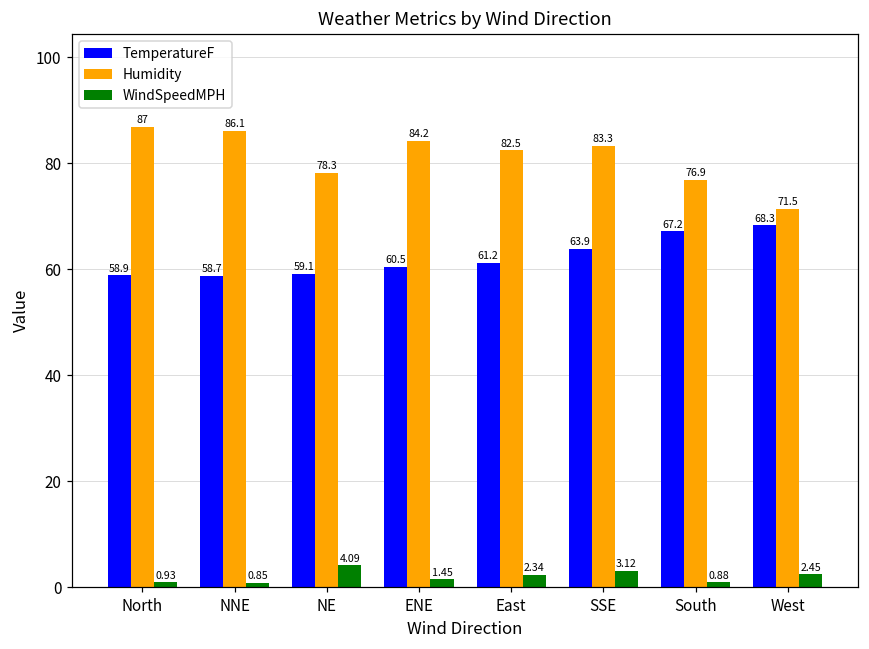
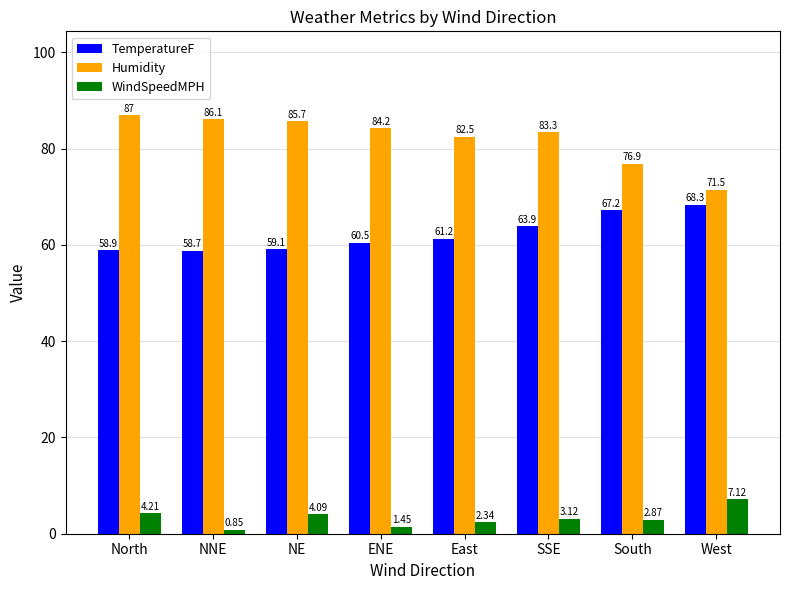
  {
    "TemperatureF": {
      "North": 58.9,
      "NNE": 58.7,
      "NE": 59.1,
      "ENE": 60.5,
      "East": 61.2,
      "SSE": 63.9,
      "South": 67.2,
      "West": 68.3
    },
    "Humidity": {
      "North": 87,
      "NNE": 86.1,
-     "NE": 78.3,
+     "NE": 85.7,
      "ENE": 84.2,
      "East": 82.5,
      "SSE": 83.3,
      "South": 76.9,
      "West": 71.5
    },
    "WindSpeedMPH": {
-     "North": 0.93,
+     "North": 4.21,
      "NNE": 0.85,
      "NE": 4.09,
      "ENE": 1.45,
      "East": 2.34,
      "SSE": 3.12,
-     "South": 0.88,
-     "West": 2.45
+     "South": 2.87,
+     "West": 7.12
    }
  }
